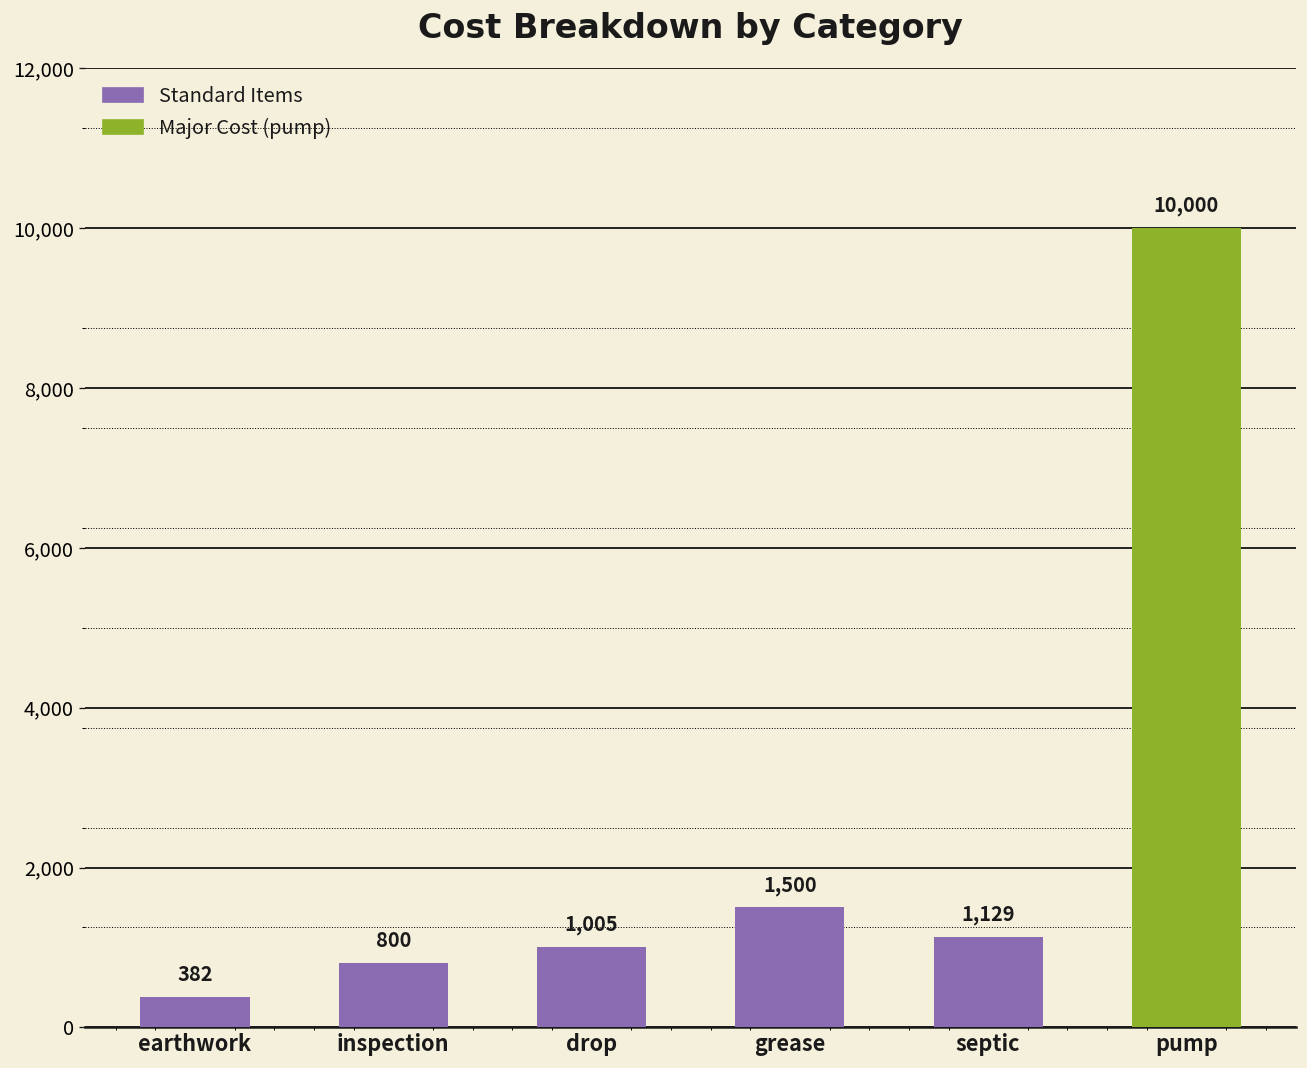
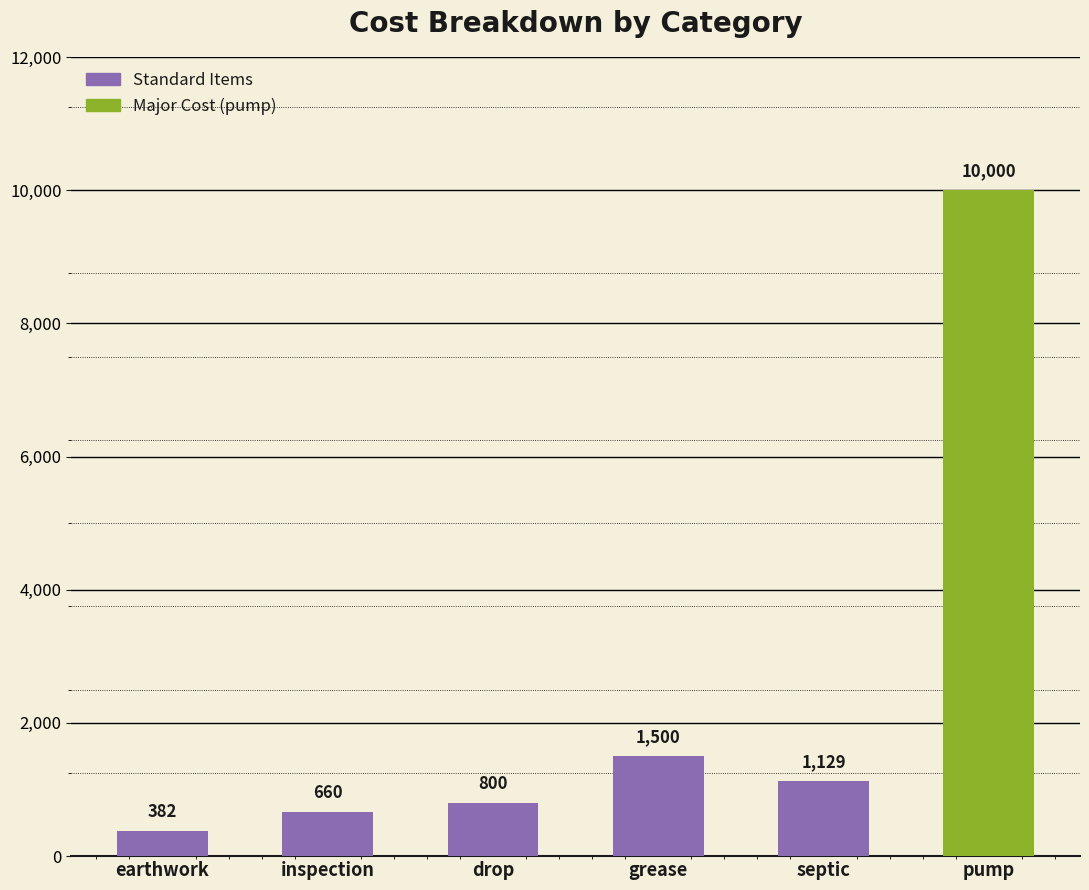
  {
    "earthwork": "382",
-   "inspection": "800",
-   "drop": "1,005",
+   "inspection": "660",
+   "drop": "800",
    "grease": "1,500",
    "septic": "1,129",
    "pump": "10,000"
  }
